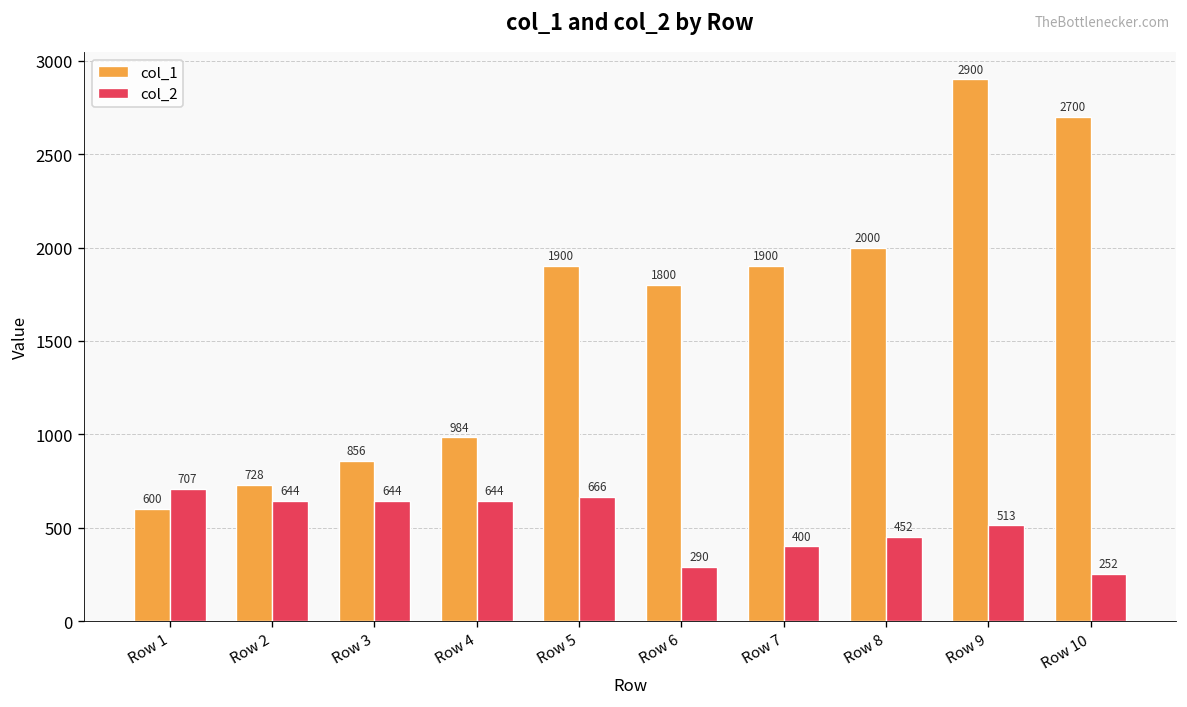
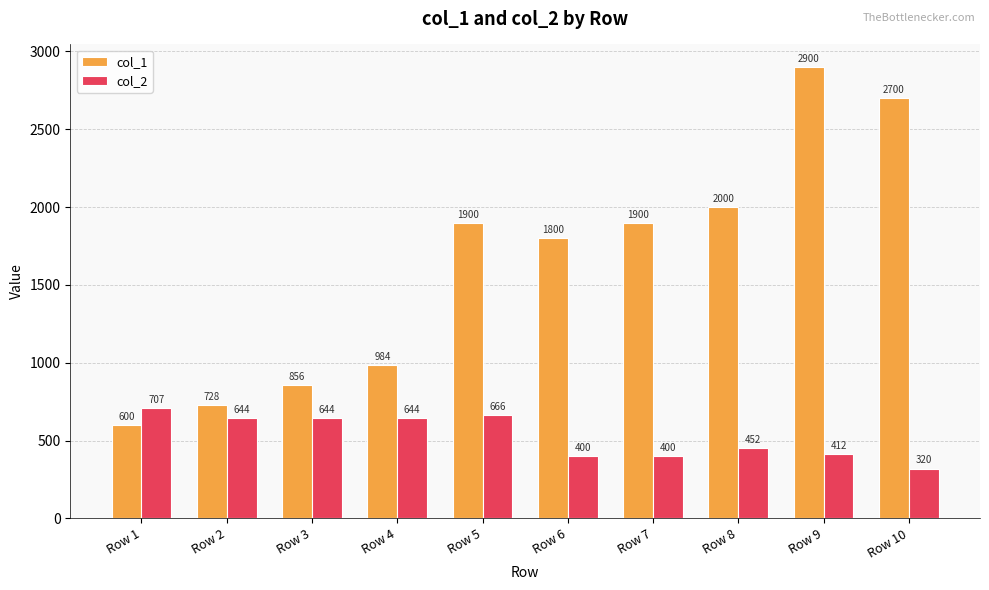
  {
    "col_1": {
      "Row 1": 600,
      "Row 2": 728,
      "Row 3": 856,
      "Row 4": 984,
      "Row 5": 1900,
      "Row 6": 1800,
      "Row 7": 1900,
      "Row 8": 2000,
      "Row 9": 2900,
      "Row 10": 2700
    },
    "col_2": {
      "Row 1": 707,
      "Row 2": 644,
      "Row 3": 644,
      "Row 4": 644,
      "Row 5": 666,
-     "Row 6": 290,
+     "Row 6": 400,
      "Row 7": 400,
      "Row 8": 452,
-     "Row 9": 513,
-     "Row 10": 252
+     "Row 9": 412,
+     "Row 10": 320
    }
  }
